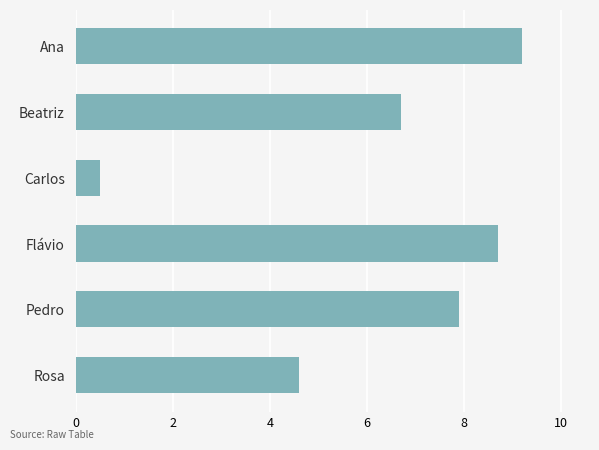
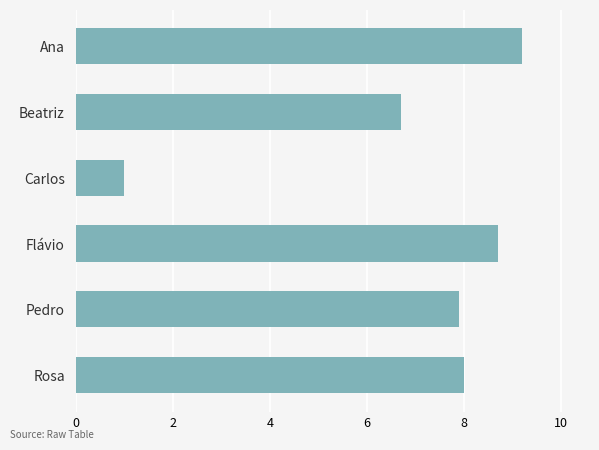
  {
    "Ana": 9.2,
    "Beatriz": 6.7,
-   "Carlos": 0.5,
+   "Carlos": 1.0,
    "Flávio": 8.7,
    "Pedro": 7.9,
-   "Rosa": 4.6
+   "Rosa": 8.0
  }
